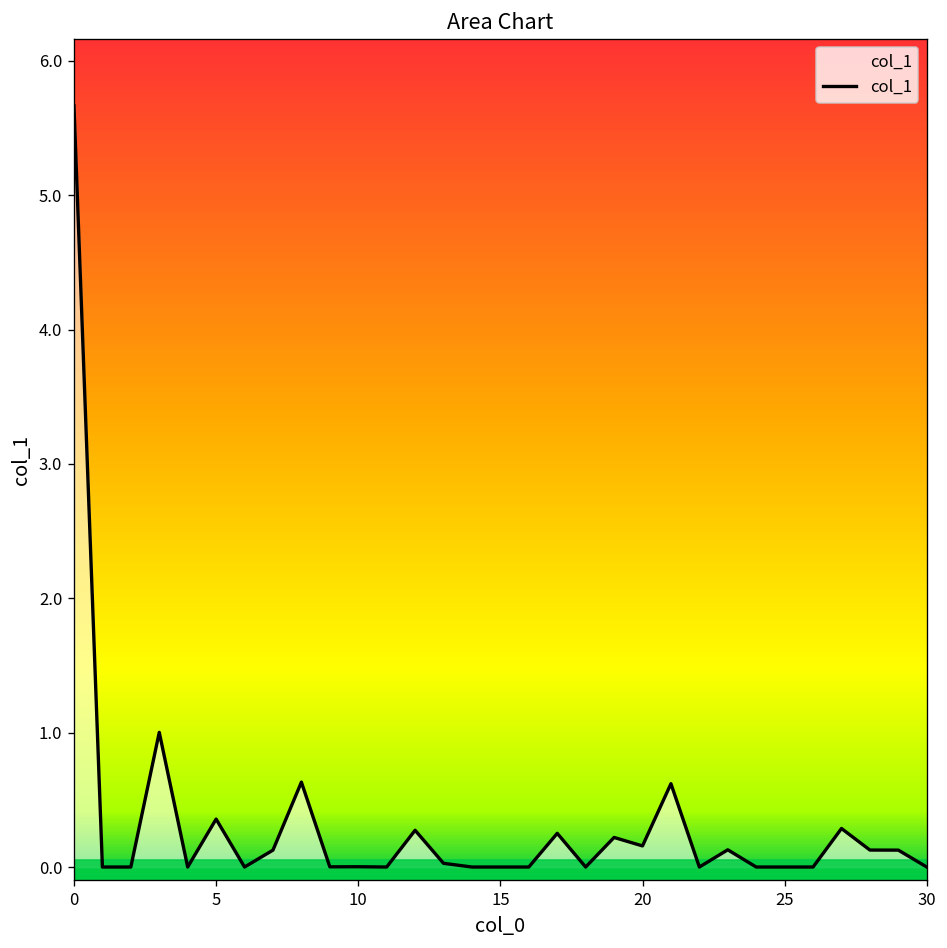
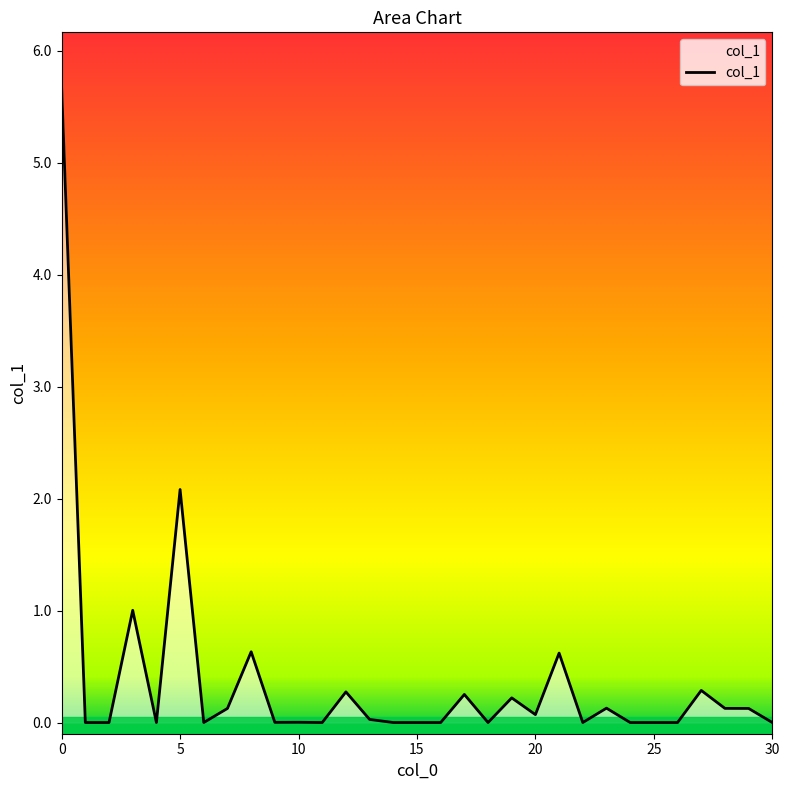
  {
    "0": 5.66,
-   "5": 0.36,
-   "20": 0.16
+   "5": 2.08,
+   "20": 0.07
  }
